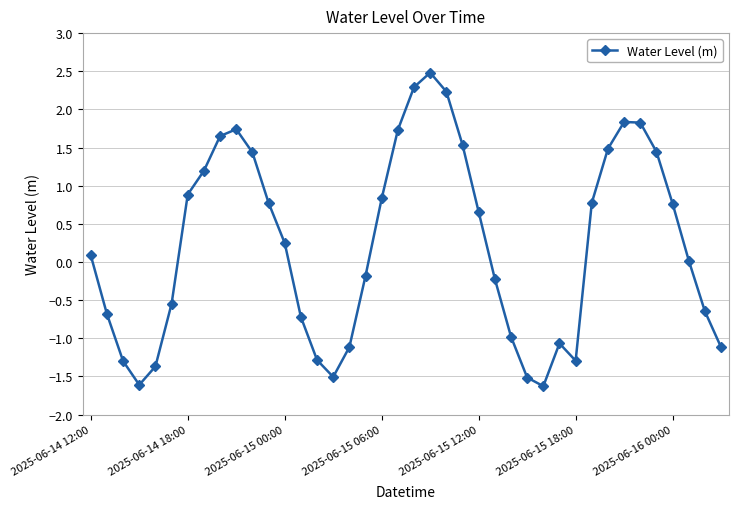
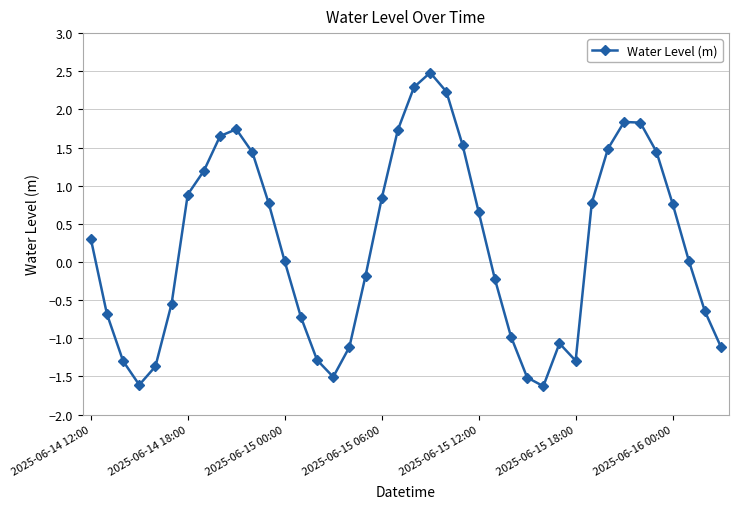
  {
-   "2025-06-14 12:00": 0.1,
+   "2025-06-14 12:00": 0.3,
    "2025-06-14 18:00": 0.9,
-   "2025-06-15 00:00": 0.2,
+   "2025-06-15 00:00": 0.0,
    "2025-06-15 06:00": 0.8,
    "2025-06-15 12:00": 0.7,
    "2025-06-15 18:00": -1.3,
    "2025-06-16 00:00": 0.8
  }
